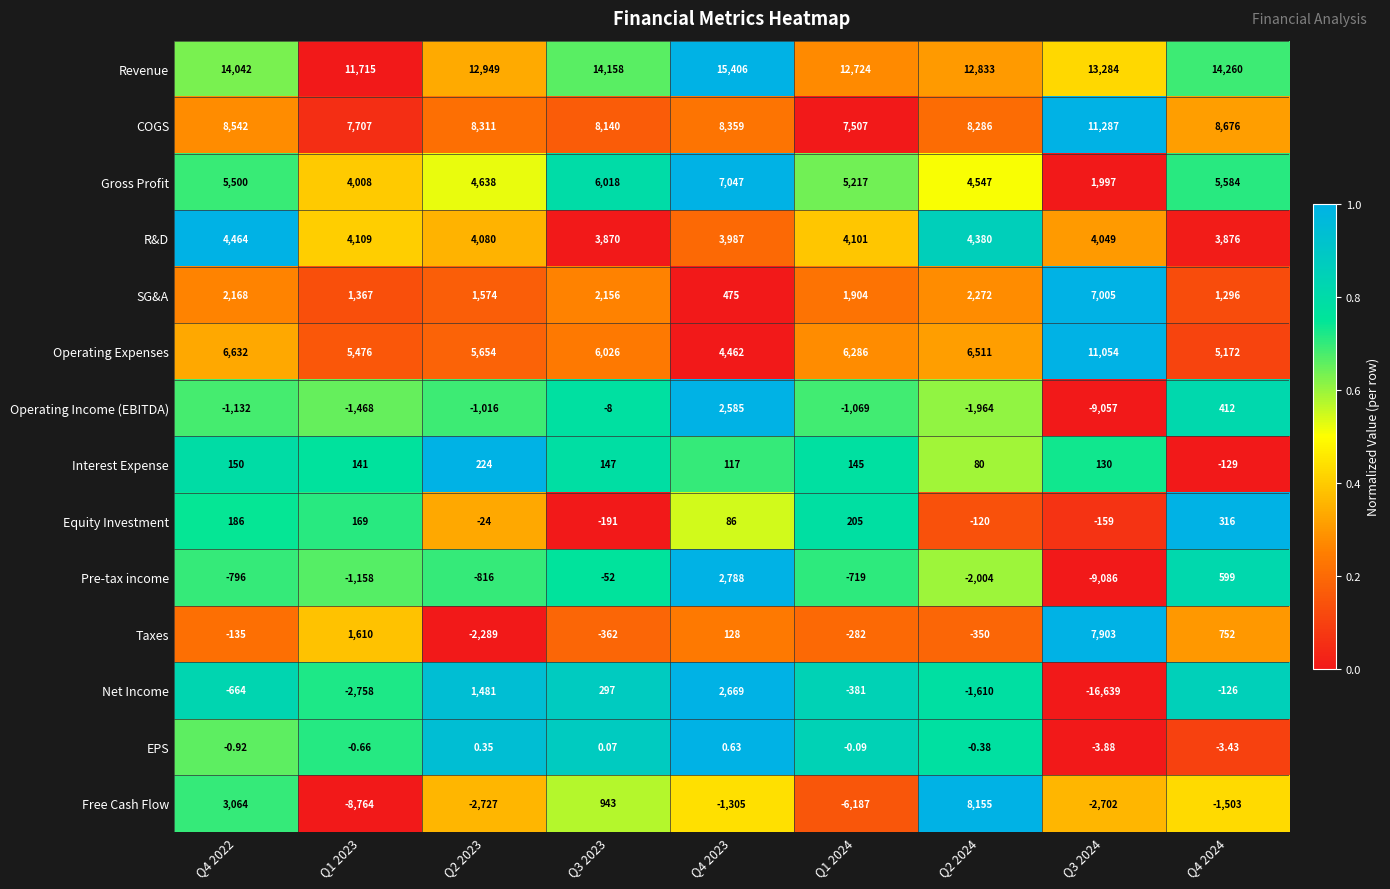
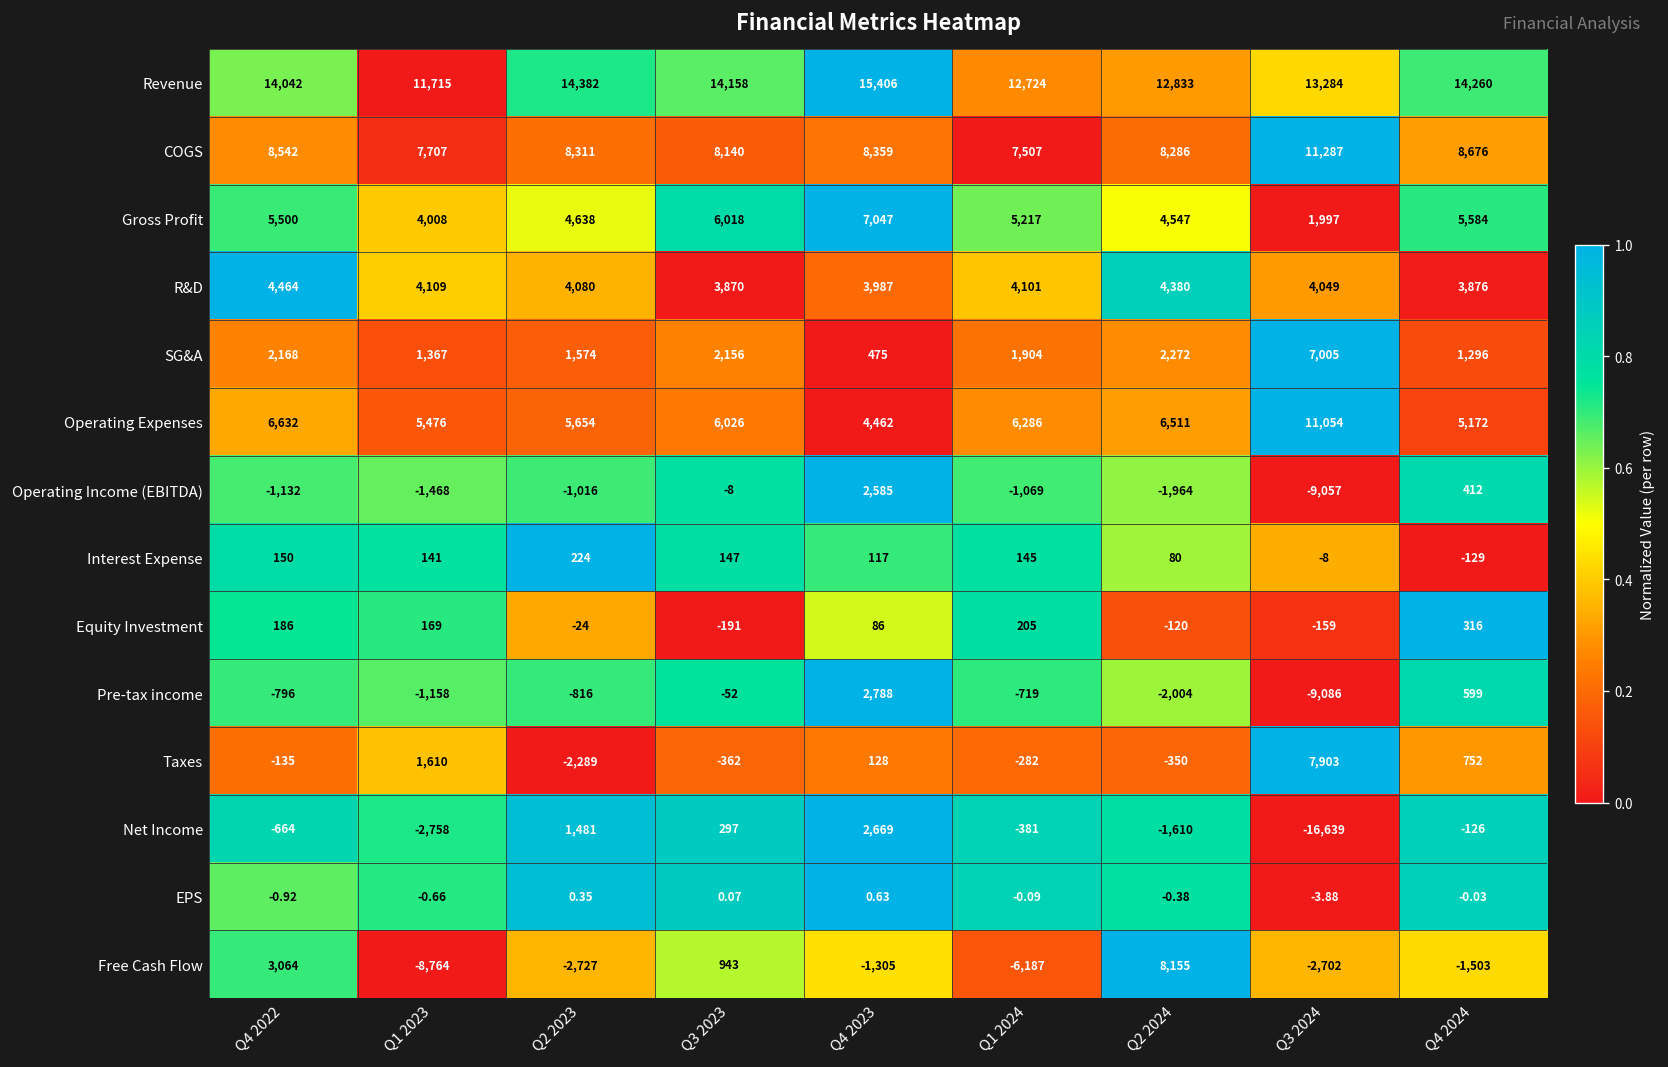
  {
    "Revenue": {
      "Q4 2022": "14,042",
      "Q1 2023": "11,715",
-     "Q2 2023": "12,949",
+     "Q2 2023": "14,382",
      "Q3 2023": "14,158",
      "Q4 2023": "15,406",
      "Q1 2024": "12,724",
      "Q2 2024": "12,833",
      "Q3 2024": "13,284",
      "Q4 2024": "14,260"
    },
    "COGS": {
      "Q4 2022": "8,542",
      "Q1 2023": "7,707",
      "Q2 2023": "8,311",
      "Q3 2023": "8,140",
      "Q4 2023": "8,359",
      "Q1 2024": "7,507",
      "Q2 2024": "8,286",
      "Q3 2024": "11,287",
      "Q4 2024": "8,676"
    },
    "Gross Profit": {
      "Q4 2022": "5,500",
      "Q1 2023": "4,008",
      "Q2 2023": "4,638",
      "Q3 2023": "6,018",
      "Q4 2023": "7,047",
      "Q1 2024": "5,217",
      "Q2 2024": "4,547",
      "Q3 2024": "1,997",
      "Q4 2024": "5,584"
    },
    "R&D": {
      "Q4 2022": "4,464",
      "Q1 2023": "4,109",
      "Q2 2023": "4,080",
      "Q3 2023": "3,870",
      "Q4 2023": "3,987",
      "Q1 2024": "4,101",
      "Q2 2024": "4,380",
      "Q3 2024": "4,049",
      "Q4 2024": "3,876"
    },
    "SG&A": {
      "Q4 2022": "2,168",
      "Q1 2023": "1,367",
      "Q2 2023": "1,574",
      "Q3 2023": "2,156",
      "Q4 2023": "475",
      "Q1 2024": "1,904",
      "Q2 2024": "2,272",
      "Q3 2024": "7,005",
      "Q4 2024": "1,296"
    },
    "Operating Expenses": {
      "Q4 2022": "6,632",
      "Q1 2023": "5,476",
      "Q2 2023": "5,654",
      "Q3 2023": "6,026",
      "Q4 2023": "4,462",
      "Q1 2024": "6,286",
      "Q2 2024": "6,511",
      "Q3 2024": "11,054",
      "Q4 2024": "5,172"
    },
    "Operating Income (EBITDA)": {
      "Q4 2022": "-1,132",
      "Q1 2023": "-1,468",
      "Q2 2023": "-1,016",
      "Q3 2023": "-8",
      "Q4 2023": "2,585",
      "Q1 2024": "-1,069",
      "Q2 2024": "-1,964",
      "Q3 2024": "-9,057",
      "Q4 2024": "412"
    },
    "Interest Expense": {
      "Q4 2022": "150",
      "Q1 2023": "141",
      "Q2 2023": "224",
      "Q3 2023": "147",
      "Q4 2023": "117",
      "Q1 2024": "145",
      "Q2 2024": "80",
-     "Q3 2024": "130",
+     "Q3 2024": "-8",
      "Q4 2024": "-129"
    },
    "Equity Investment": {
      "Q4 2022": "186",
      "Q1 2023": "169",
      "Q2 2023": "-24",
      "Q3 2023": "-191",
      "Q4 2023": "86",
      "Q1 2024": "205",
      "Q2 2024": "-120",
      "Q3 2024": "-159",
      "Q4 2024": "316"
    },
    "Pre-tax income": {
      "Q4 2022": "-796",
      "Q1 2023": "-1,158",
      "Q2 2023": "-816",
      "Q3 2023": "-52",
      "Q4 2023": "2,788",
      "Q1 2024": "-719",
      "Q2 2024": "-2,004",
      "Q3 2024": "-9,086",
      "Q4 2024": "599"
    },
    "Taxes": {
      "Q4 2022": "-135",
      "Q1 2023": "1,610",
      "Q2 2023": "-2,289",
      "Q3 2023": "-362",
      "Q4 2023": "128",
      "Q1 2024": "-282",
      "Q2 2024": "-350",
      "Q3 2024": "7,903",
      "Q4 2024": "752"
    },
    "Net Income": {
      "Q4 2022": "-664",
      "Q1 2023": "-2,758",
      "Q2 2023": "1,481",
      "Q3 2023": "297",
      "Q4 2023": "2,669",
      "Q1 2024": "-381",
      "Q2 2024": "-1,610",
      "Q3 2024": "-16,639",
      "Q4 2024": "-126"
    },
    "EPS": {
      "Q4 2022": "-0.92",
      "Q1 2023": "-0.66",
      "Q2 2023": "0.35",
      "Q3 2023": "0.07",
      "Q4 2023": "0.63",
      "Q1 2024": "-0.09",
      "Q2 2024": "-0.38",
      "Q3 2024": "-3.88",
-     "Q4 2024": "-3.43"
+     "Q4 2024": "-0.03"
    },
    "Free Cash Flow": {
      "Q4 2022": "3,064",
      "Q1 2023": "-8,764",
      "Q2 2023": "-2,727",
      "Q3 2023": "943",
      "Q4 2023": "-1,305",
      "Q1 2024": "-6,187",
      "Q2 2024": "8,155",
      "Q3 2024": "-2,702",
      "Q4 2024": "-1,503"
    }
  }
